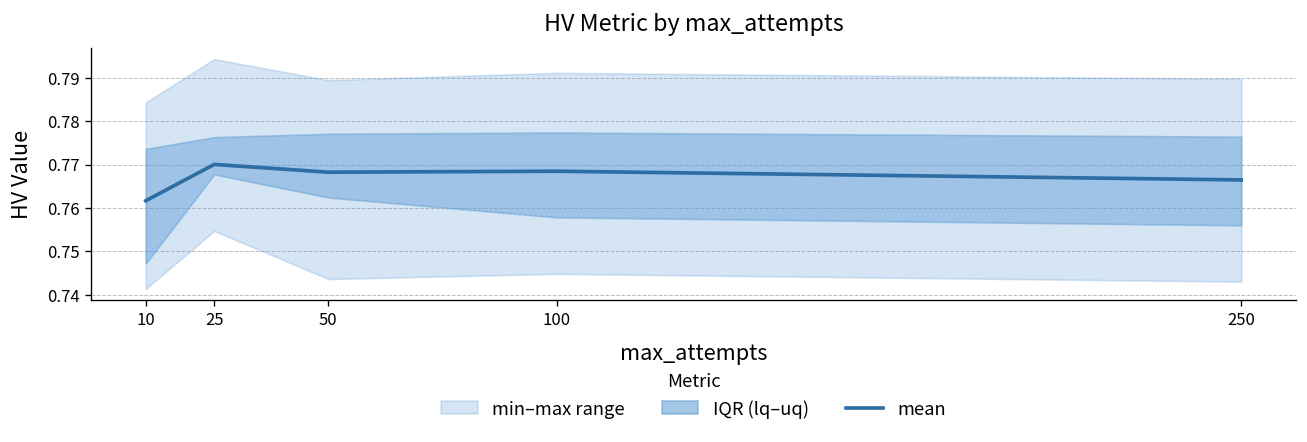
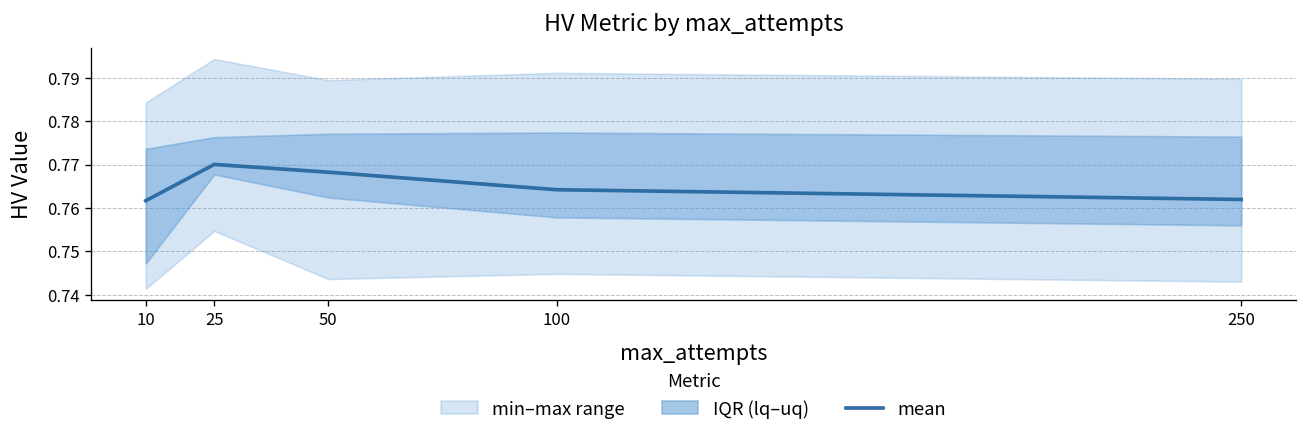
  {
    "mean": {
      "10": 0.762,
      "25": 0.770,
      "50": 0.768,
-     "100": 0.768,
-     "250": 0.766
+     "100": 0.764,
+     "250": 0.762
    }
  }
